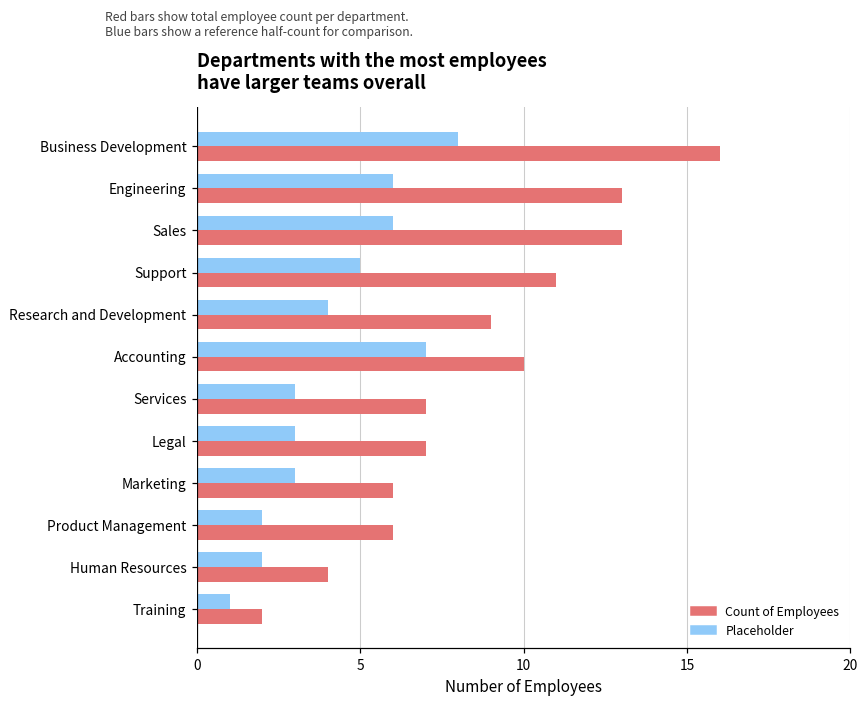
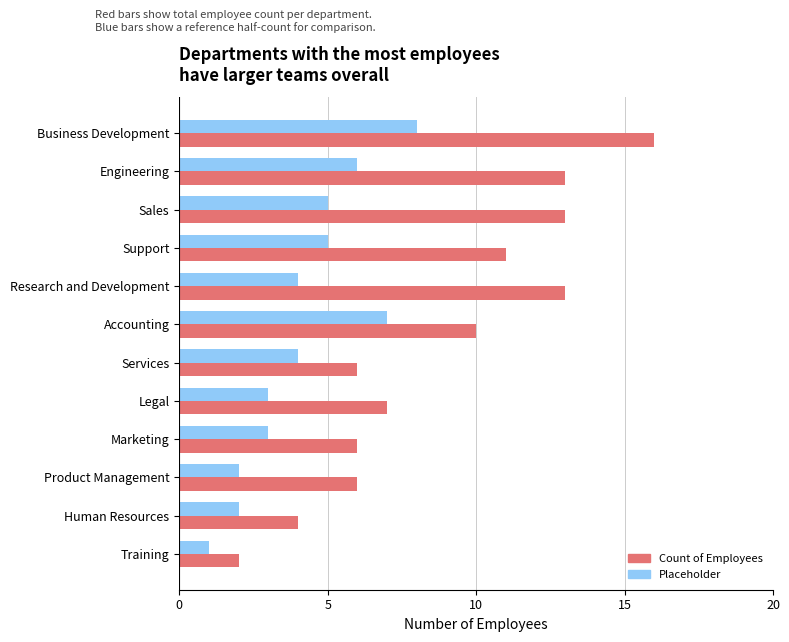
  {
    "Count of Employees": {
      "Business Development": 16,
      "Engineering": 13,
      "Sales": 13,
      "Support": 11,
-     "Research and Development": 9,
+     "Research and Development": 13,
      "Accounting": 10,
-     "Services": 7,
+     "Services": 6,
      "Legal": 7,
      "Marketing": 6,
      "Product Management": 6,
      "Human Resources": 4,
      "Training": 2
    },
    "Placeholder": {
      "Business Development": 8,
      "Engineering": 6,
-     "Sales": 6,
+     "Sales": 5,
      "Support": 5,
      "Research and Development": 4,
      "Accounting": 7,
-     "Services": 3,
+     "Services": 4,
      "Legal": 3,
      "Marketing": 3,
      "Product Management": 2,
      "Human Resources": 2,
      "Training": 1
    }
  }
